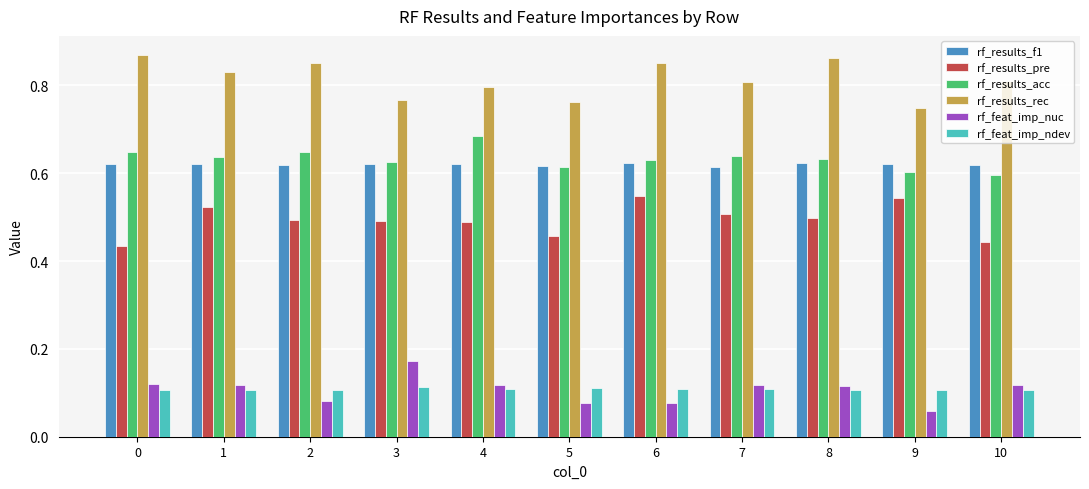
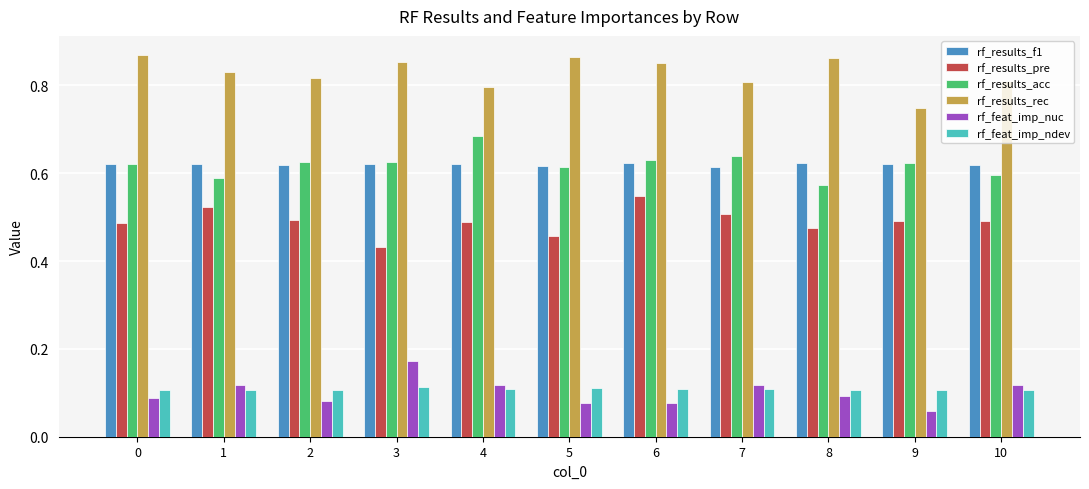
  {
    "rf_results_pre": {
-     "0": 0.43,
+     "0": 0.49,
      "1": 0.52,
      "2": 0.49,
-     "3": 0.49,
+     "3": 0.43,
      "4": 0.49,
      "5": 0.46,
      "6": 0.55,
      "7": 0.51,
-     "8": 0.50,
-     "9": 0.54,
-     "10": 0.44
+     "8": 0.47,
+     "9": 0.49,
+     "10": 0.49
    },
    "rf_results_acc": {
-     "0": 0.65,
-     "1": 0.64,
-     "2": 0.65,
+     "0": 0.62,
+     "1": 0.59,
+     "2": 0.63,
      "3": 0.63,
      "4": 0.68,
      "5": 0.61,
      "6": 0.63,
      "7": 0.64,
-     "8": 0.63,
-     "9": 0.60,
+     "8": 0.57,
+     "9": 0.62,
      "10": 0.60
    },
    "rf_results_rec": {
      "0": 0.87,
      "1": 0.83,
-     "2": 0.85,
-     "3": 0.77,
+     "2": 0.82,
+     "3": 0.85,
      "4": 0.80,
-     "5": 0.76,
+     "5": 0.87,
      "6": 0.85,
      "7": 0.81,
      "8": 0.86,
      "9": 0.75
    },
    "rf_feat_imp_nuc": {
-     "0": 0.12,
+     "0": 0.09,
      "1": 0.12,
      "2": 0.08,
      "3": 0.17,
      "4": 0.12,
      "5": 0.08,
      "6": 0.08,
      "7": 0.12,
-     "8": 0.12,
+     "8": 0.09,
      "9": 0.06,
      "10": 0.12
    }
  }
